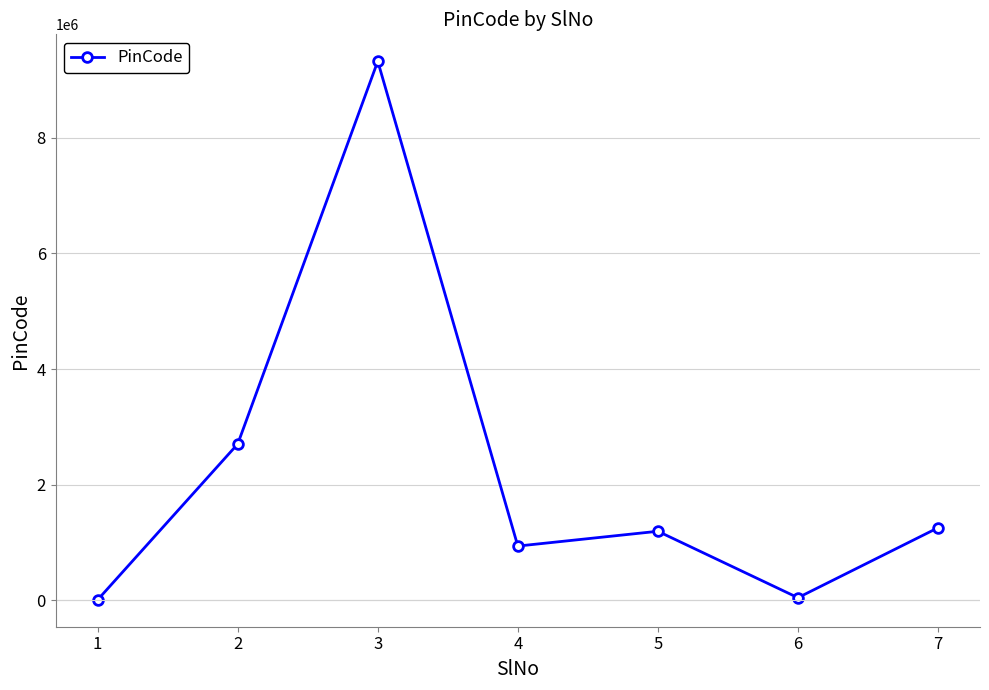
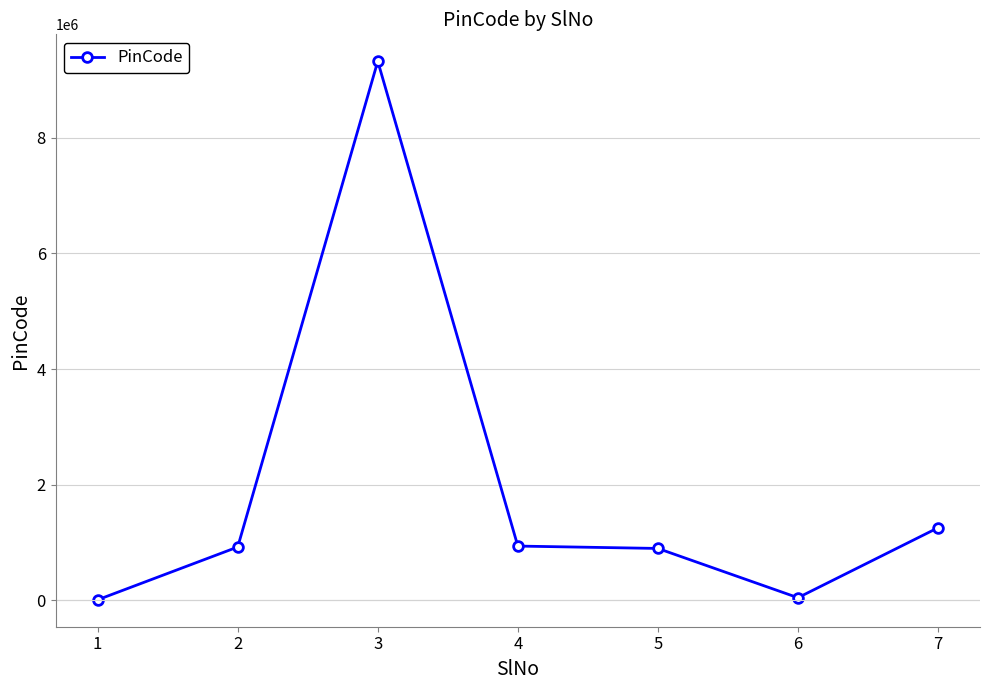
  {
    "1": 0,
-   "2": 2700000,
+   "2": 900000,
    "3": 9300000,
    "4": 900000,
-   "5": 1200000,
+   "5": 900000,
    "6": 0,
    "7": 1300000
  }
